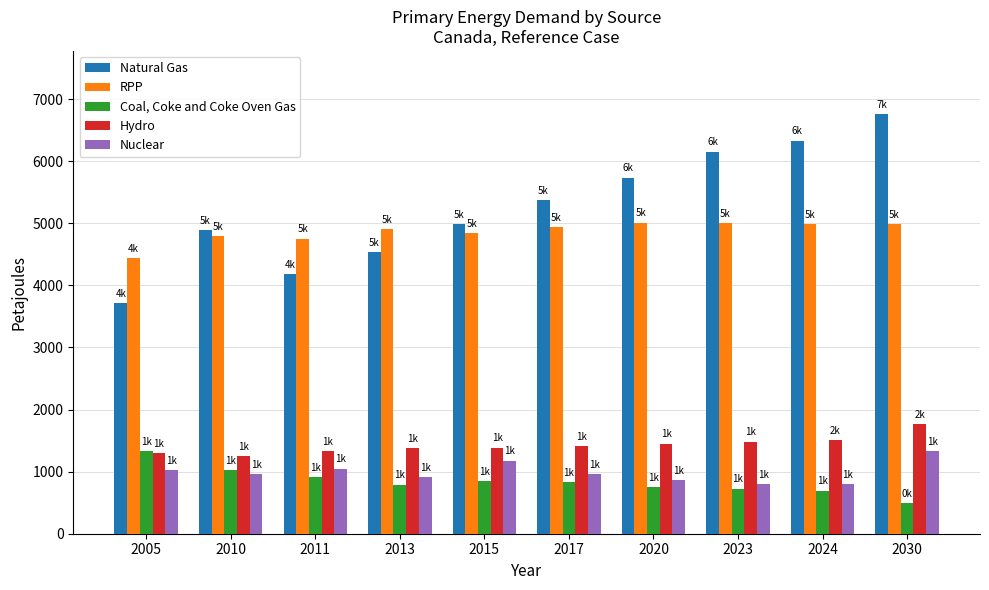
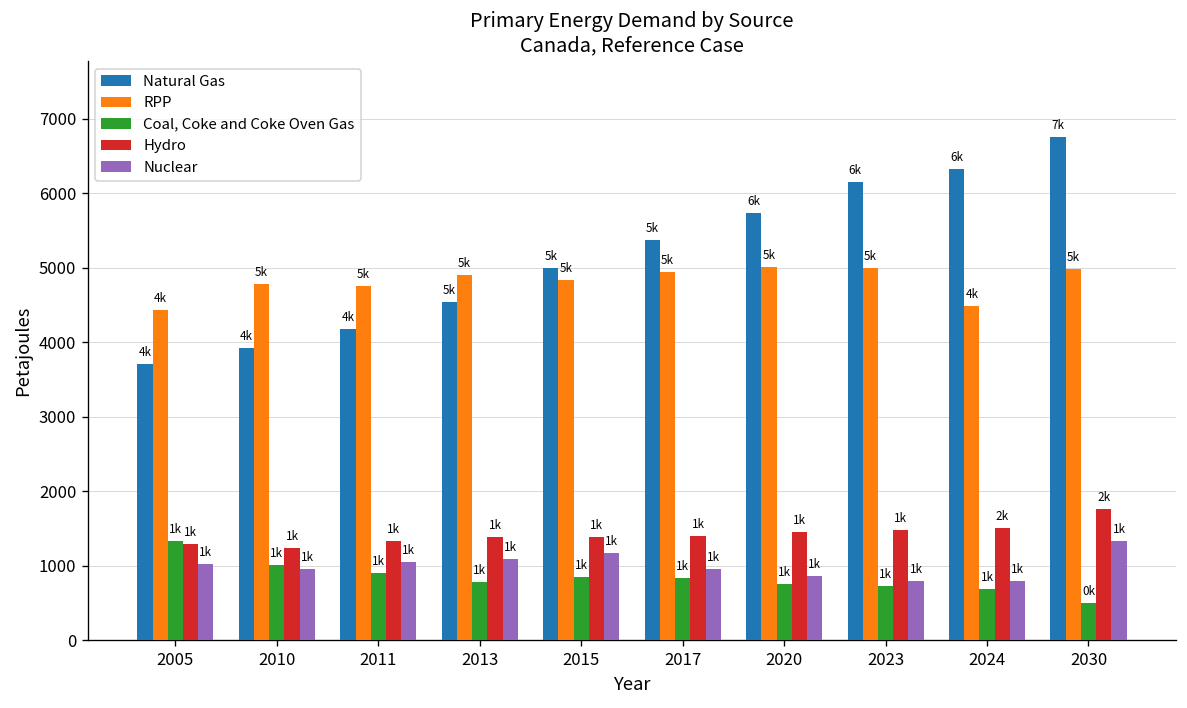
  {
    "Natural Gas": {
      "2005": "4k",
-     "2010": "5k",
+     "2010": "4k",
      "2011": "4k",
      "2013": "5k",
      "2015": "5k",
      "2017": "5k",
      "2020": "6k",
      "2023": "6k",
      "2024": "6k",
      "2030": "7k"
    },
    "RPP": {
      "2005": "4k",
      "2010": "5k",
      "2011": "5k",
      "2013": "5k",
      "2015": "5k",
      "2017": "5k",
      "2020": "5k",
      "2023": "5k",
-     "2024": "5k",
+     "2024": "4k",
      "2030": "5k"
    },
    "Coal, Coke and Coke Oven Gas": {
      "2005": "1k",
      "2010": "1k",
      "2011": "1k",
      "2013": "1k",
      "2015": "1k",
      "2017": "1k",
      "2020": "1k",
      "2023": "1k",
      "2024": "1k"
    },
    "Hydro": {
      "2005": "1k",
      "2010": "1k",
      "2011": "1k",
      "2013": "1k",
      "2015": "1k",
      "2017": "1k",
      "2020": "1k",
      "2023": "1k",
      "2024": "2k",
      "2030": "2k"
    },
    "Nuclear": {
-     "2013": "900"
+     "2013": "1100"
    }
  }
